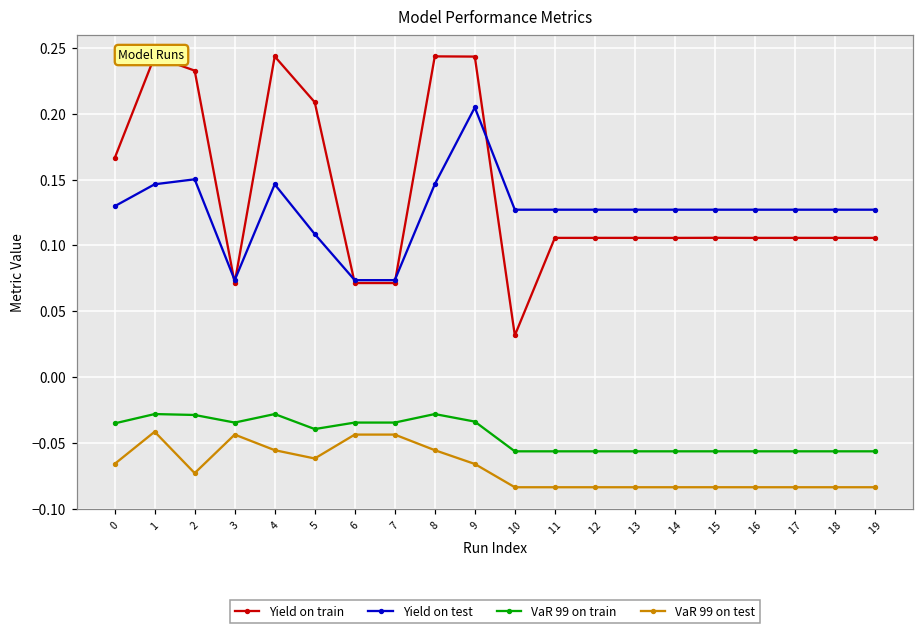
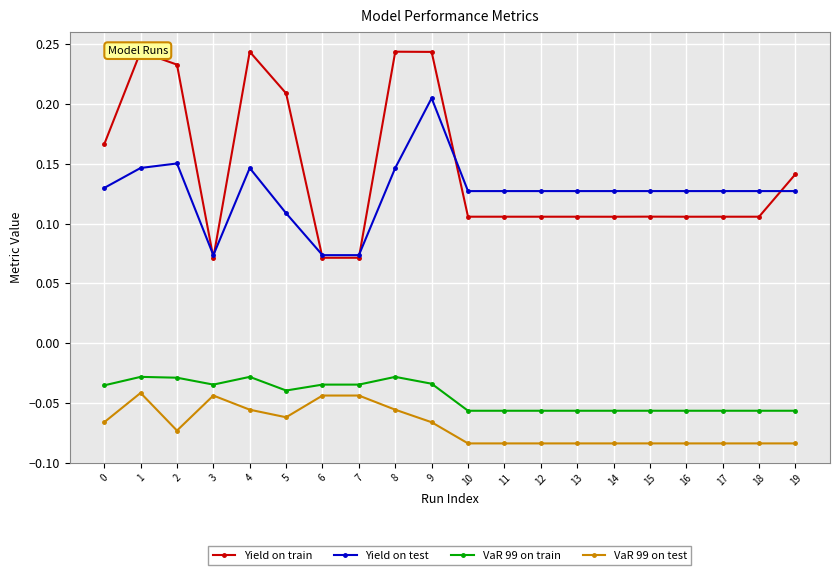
  {
    "Yield on train": {
      "0": 0.166,
      "2": 0.233,
      "3": 0.071,
      "4": 0.244,
      "5": 0.209,
      "6": 0.071,
      "7": 0.071,
      "8": 0.244,
      "9": 0.243,
-     "10": 0.032,
+     "10": 0.106,
      "11": 0.106,
      "12": 0.106,
      "13": 0.106,
      "14": 0.106,
      "15": 0.106,
      "16": 0.106,
      "17": 0.106,
      "18": 0.106,
-     "19": 0.106
+     "19": 0.141
    },
    "Yield on test": {
      "0": 0.130,
      "1": 0.146,
      "2": 0.150,
      "3": 0.074,
      "4": 0.146,
      "5": 0.109,
      "6": 0.074,
      "7": 0.074,
      "8": 0.146,
      "9": 0.205,
      "10": 0.127,
      "11": 0.127,
      "12": 0.127,
      "13": 0.127,
      "14": 0.127,
      "15": 0.127,
      "16": 0.127,
      "17": 0.127,
      "18": 0.127,
      "19": 0.127
    },
    "VaR 99 on train": {
      "0": -0.035,
      "1": -0.028,
      "2": -0.029,
      "3": -0.035,
      "4": -0.028,
      "5": -0.040,
      "6": -0.035,
      "7": -0.035,
      "8": -0.028,
      "9": -0.034,
      "10": -0.056,
      "11": -0.056,
      "12": -0.056,
      "13": -0.056,
      "14": -0.056,
      "15": -0.056,
      "16": -0.056,
      "17": -0.056,
      "18": -0.056,
      "19": -0.056
    },
    "VaR 99 on test": {
      "0": -0.066,
      "1": -0.042,
      "2": -0.073,
      "3": -0.044,
      "4": -0.056,
      "5": -0.062,
      "6": -0.044,
      "7": -0.044,
      "8": -0.056,
      "9": -0.066,
      "10": -0.084,
      "11": -0.084,
      "12": -0.084,
      "13": -0.084,
      "14": -0.084,
      "15": -0.084,
      "16": -0.084,
      "17": -0.084,
      "18": -0.084,
      "19": -0.084
    }
  }
